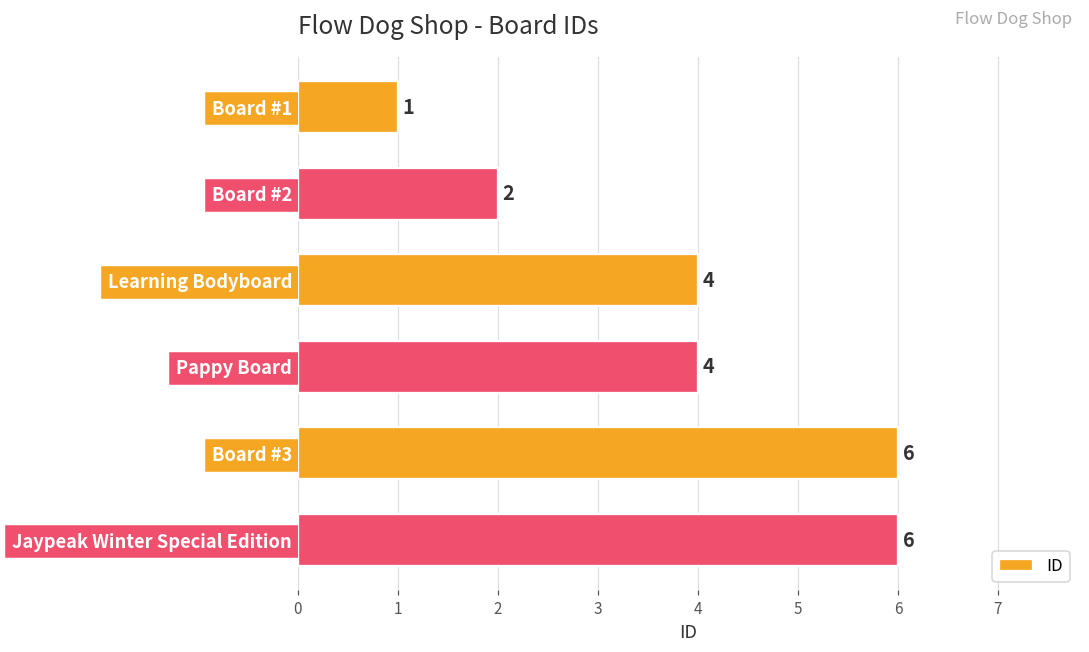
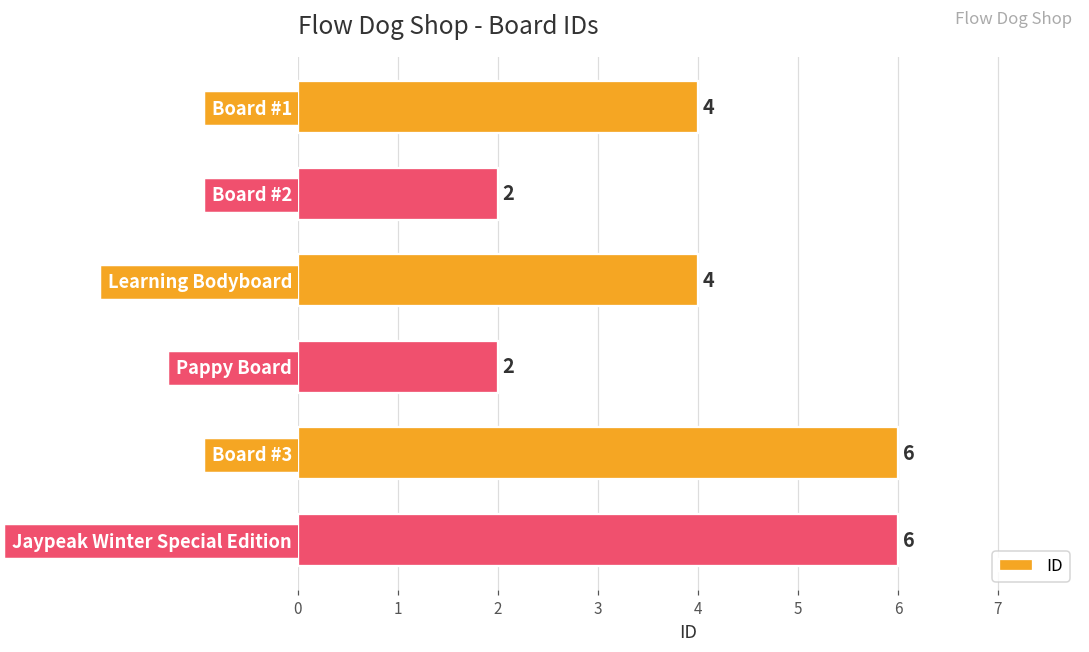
  {
-   "Board #1": 1,
+   "Board #1": 4,
    "Board #2": 2,
    "Learning Bodyboard": 4,
-   "Pappy Board": 4,
+   "Pappy Board": 2,
    "Board #3": 6,
    "Jaypeak Winter Special Edition": 6
  }
